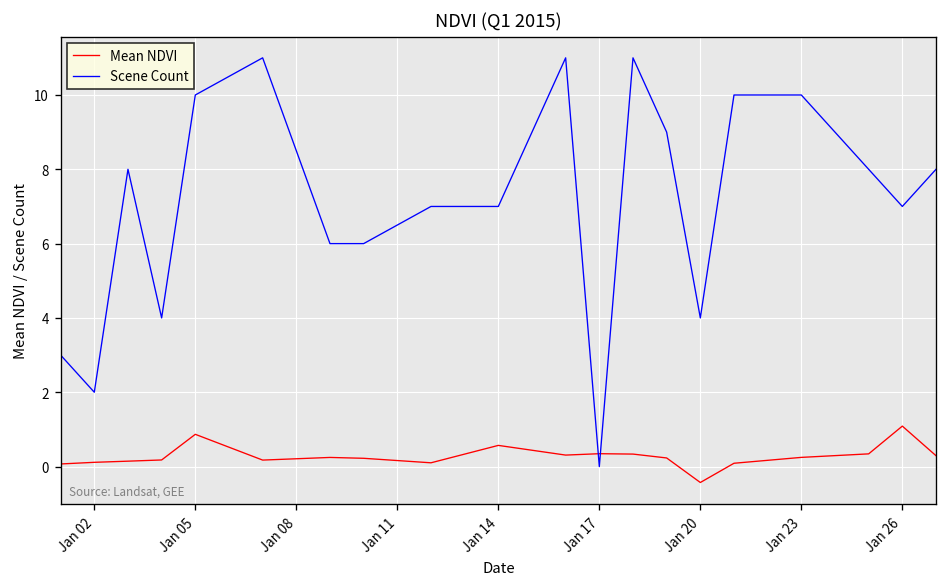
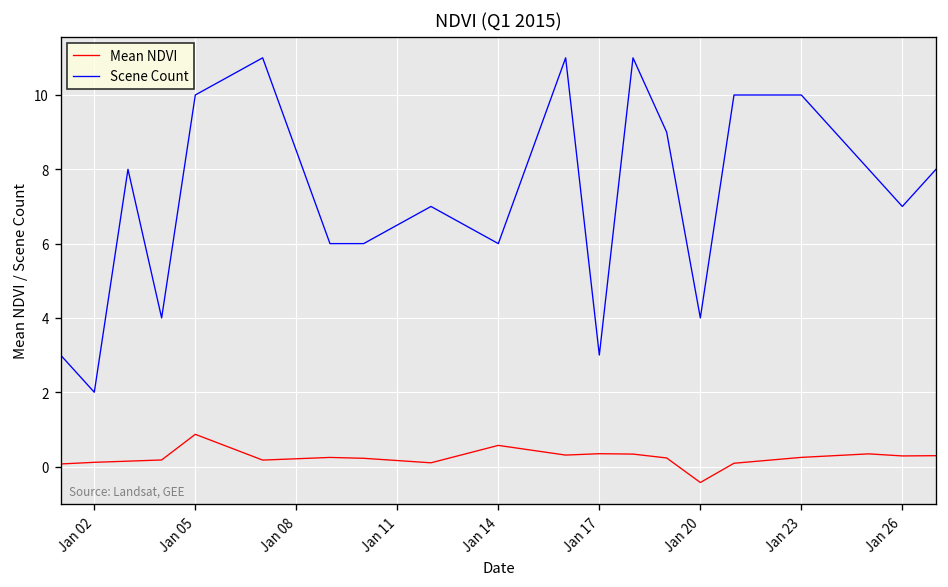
  {
    "Mean NDVI": {
      "Jan 02": 0.1,
      "Jan 05": 0.9,
      "Jan 14": 0.6,
      "Jan 17": 0.3,
      "Jan 20": -0.4,
      "Jan 23": 0.2,
-     "Jan 26": 1.1
+     "Jan 26": 0.3
    },
    "Scene Count": {
      "Jan 02": 2,
      "Jan 05": 10,
-     "Jan 14": 7,
-     "Jan 17": 0,
+     "Jan 14": 6,
+     "Jan 17": 3,
      "Jan 20": 4,
      "Jan 23": 10,
      "Jan 26": 7
    }
  }
